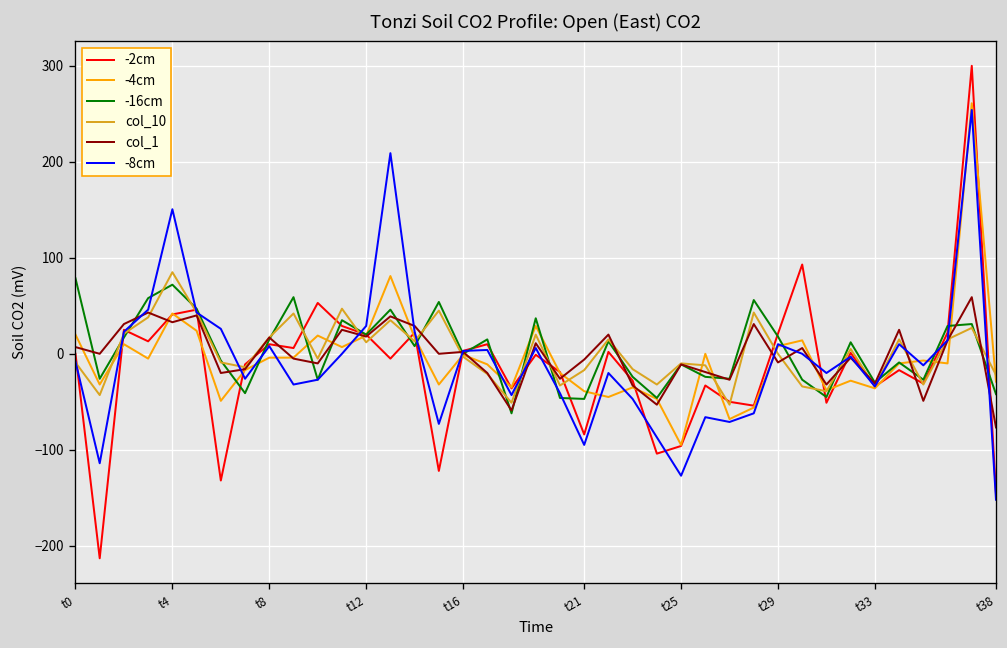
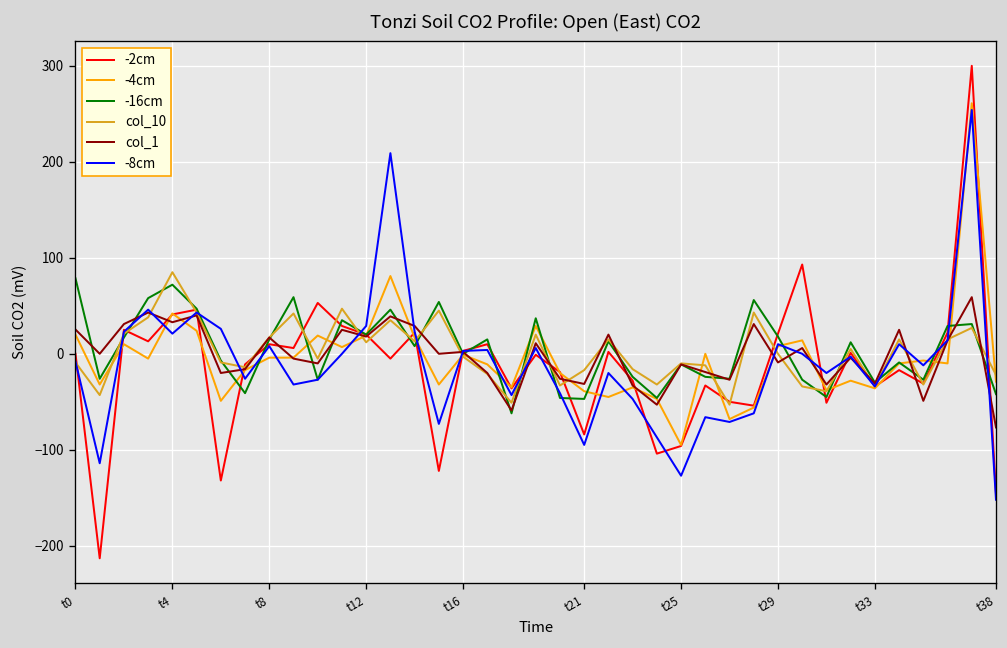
  {
    "-2cm": {
      "t0": 0,
      "t21": -80,
      "t38": -150
    },
    "-16cm": {
      "t0": 80,
      "t4": 70,
      "t21": -50,
      "t38": -40
    },
    "col_1": {
-     "t0": 10,
+     "t0": 30,
      "t4": 30,
-     "t21": -10,
+     "t21": -30,
      "t29": -10,
      "t38": -80
    },
    "-8cm": {
-     "t4": 150,
+     "t4": 20,
      "t12": 30,
      "t21": -90,
      "t25": -130,
      "t38": -150
    }
  }
